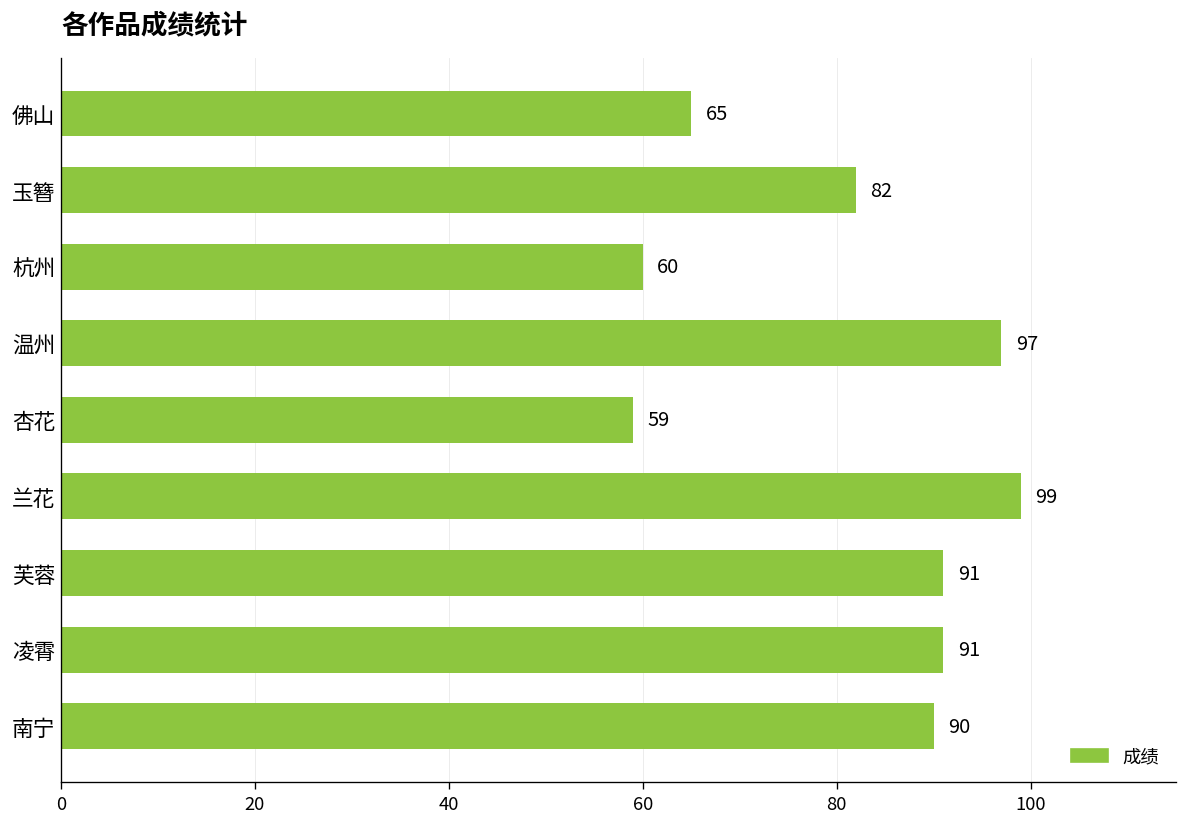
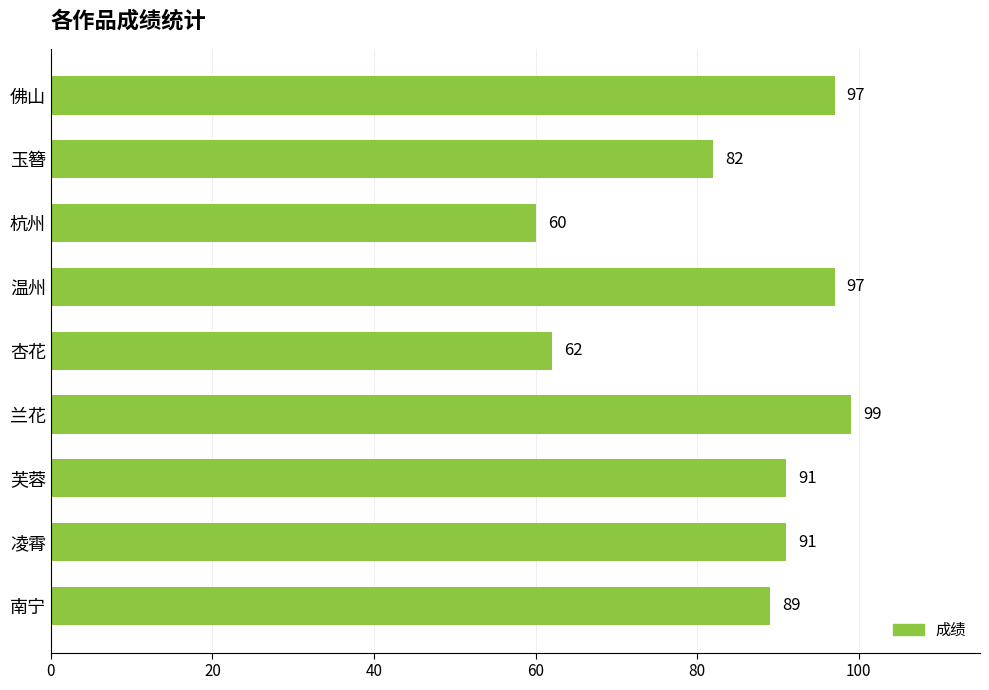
  {
-   "佛山": 65,
+   "佛山": 97,
    "玉簪": 82,
    "杭州": 60,
    "温州": 97,
-   "杏花": 59,
+   "杏花": 62,
    "兰花": 99,
    "芙蓉": 91,
    "凌霄": 91,
-   "南宁": 90
+   "南宁": 89
  }
